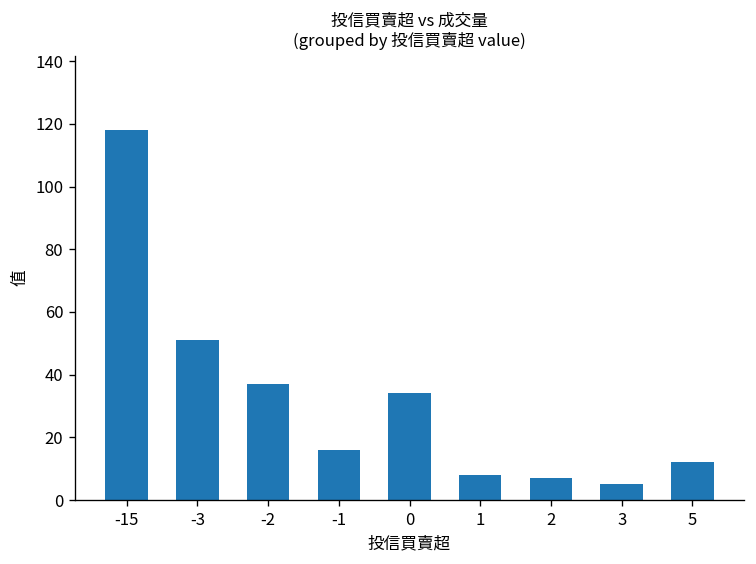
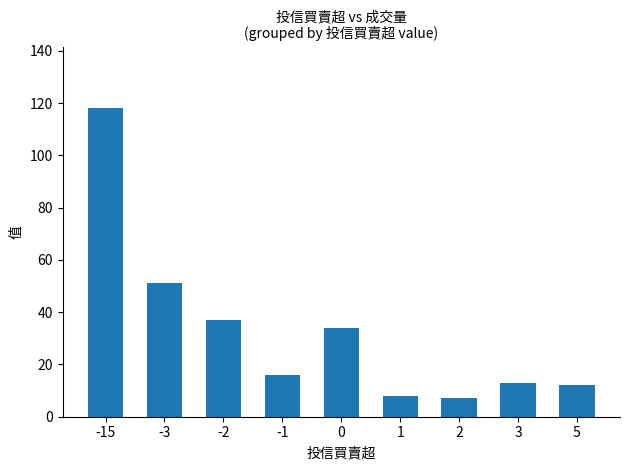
  {
    "-15": 118,
    "-3": 51,
    "-2": 37,
    "-1": 16,
    "0": 34,
    "1": 8,
    "2": 7,
-   "3": 5,
+   "3": 13,
    "5": 12
  }
